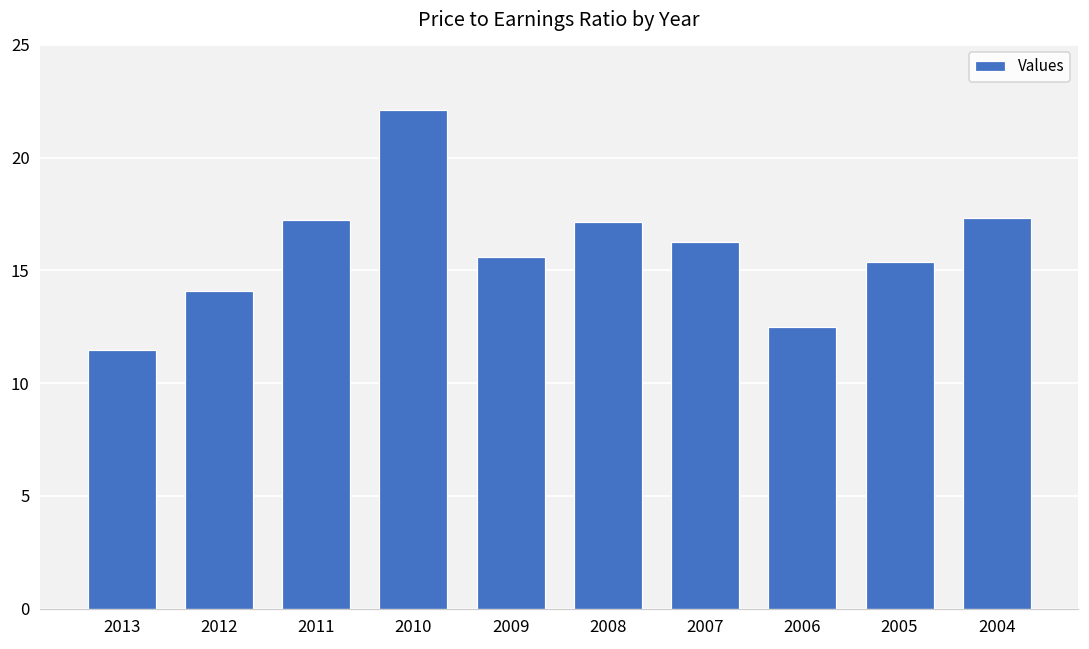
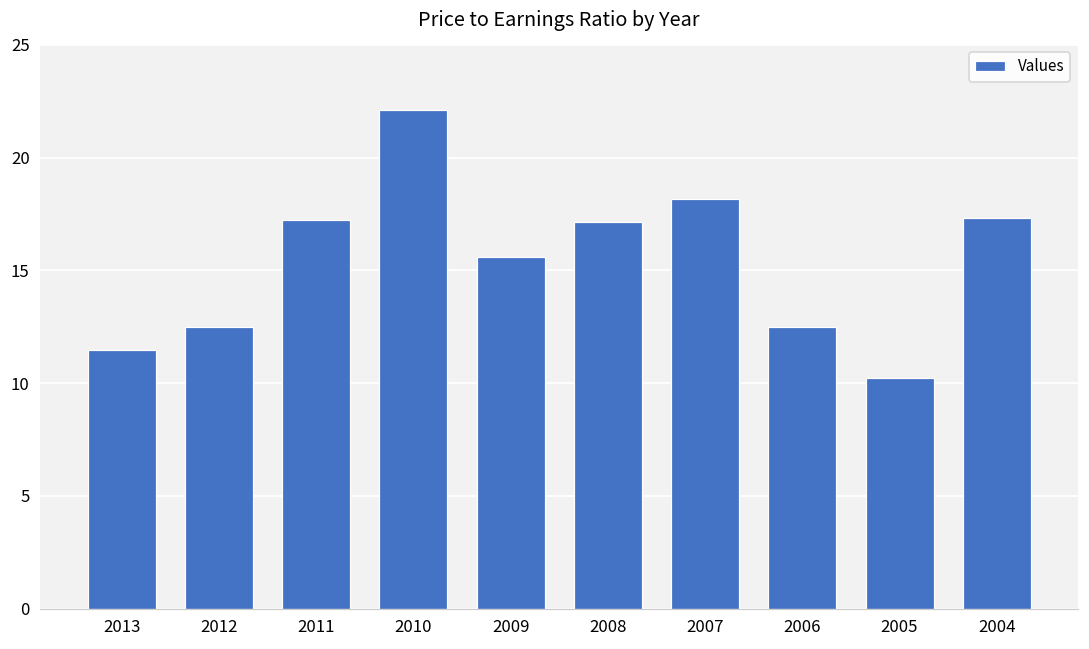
  {
    "2013": 11.5,
-   "2012": 14.1,
+   "2012": 12.5,
    "2011": 17.2,
    "2010": 22.1,
    "2009": 15.6,
    "2008": 17.2,
-   "2007": 16.2,
+   "2007": 18.2,
    "2006": 12.5,
-   "2005": 15.4,
+   "2005": 10.2,
    "2004": 17.3
  }
